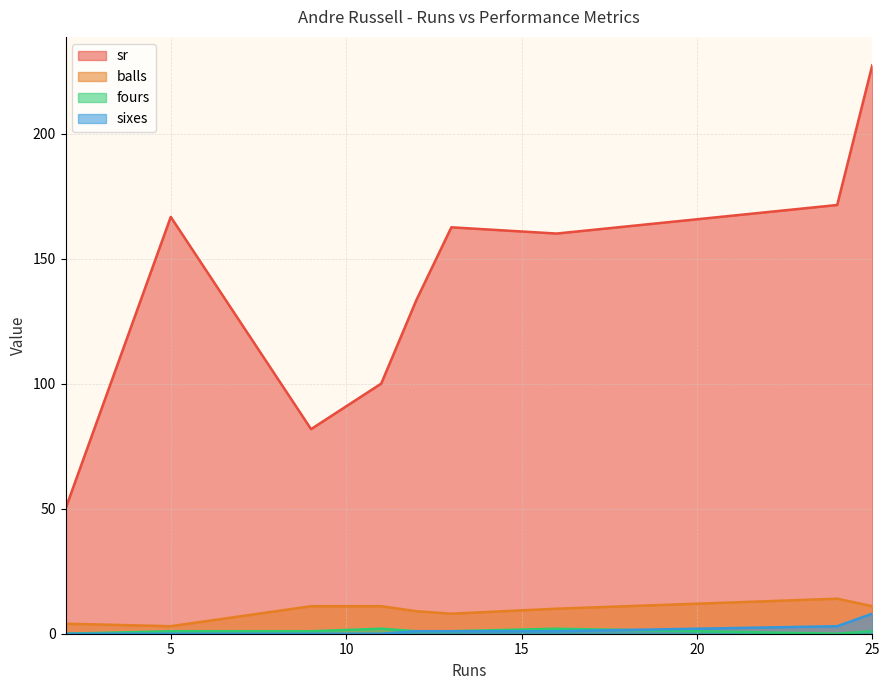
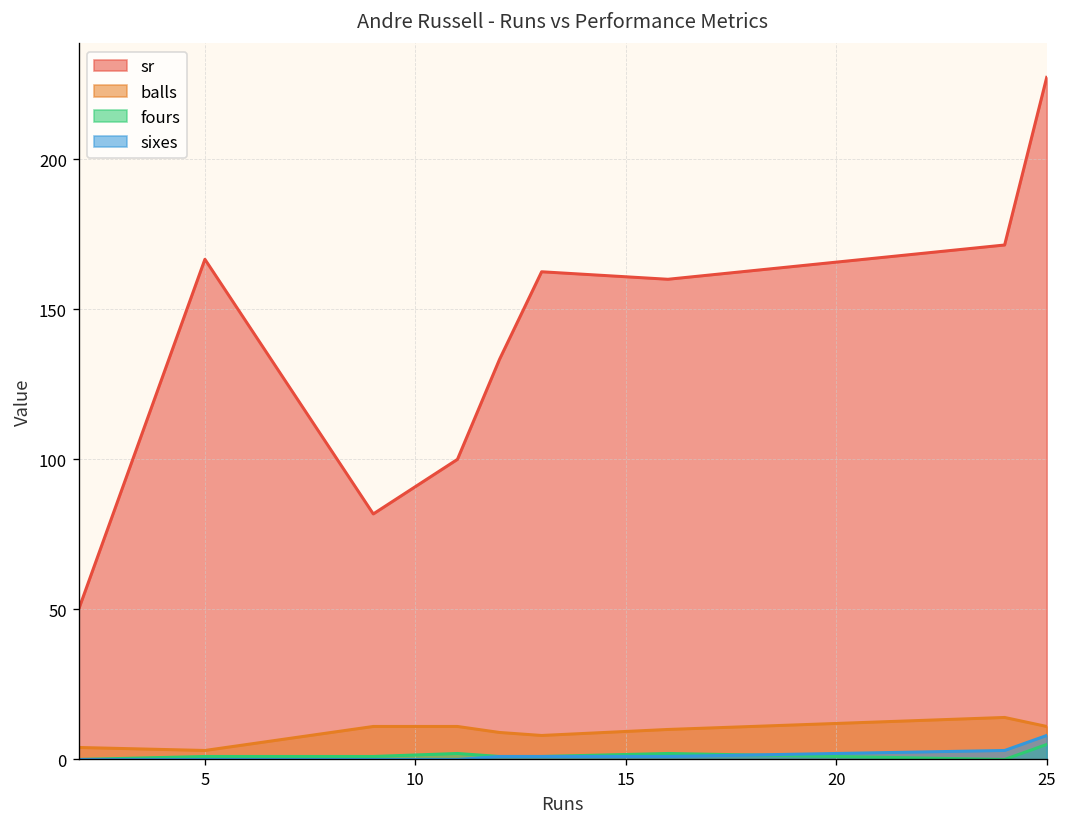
  {
    "fours": {
-     "25": 1
+     "25": 5
    },
    "sixes": {
      "25": 8
    }
  }
